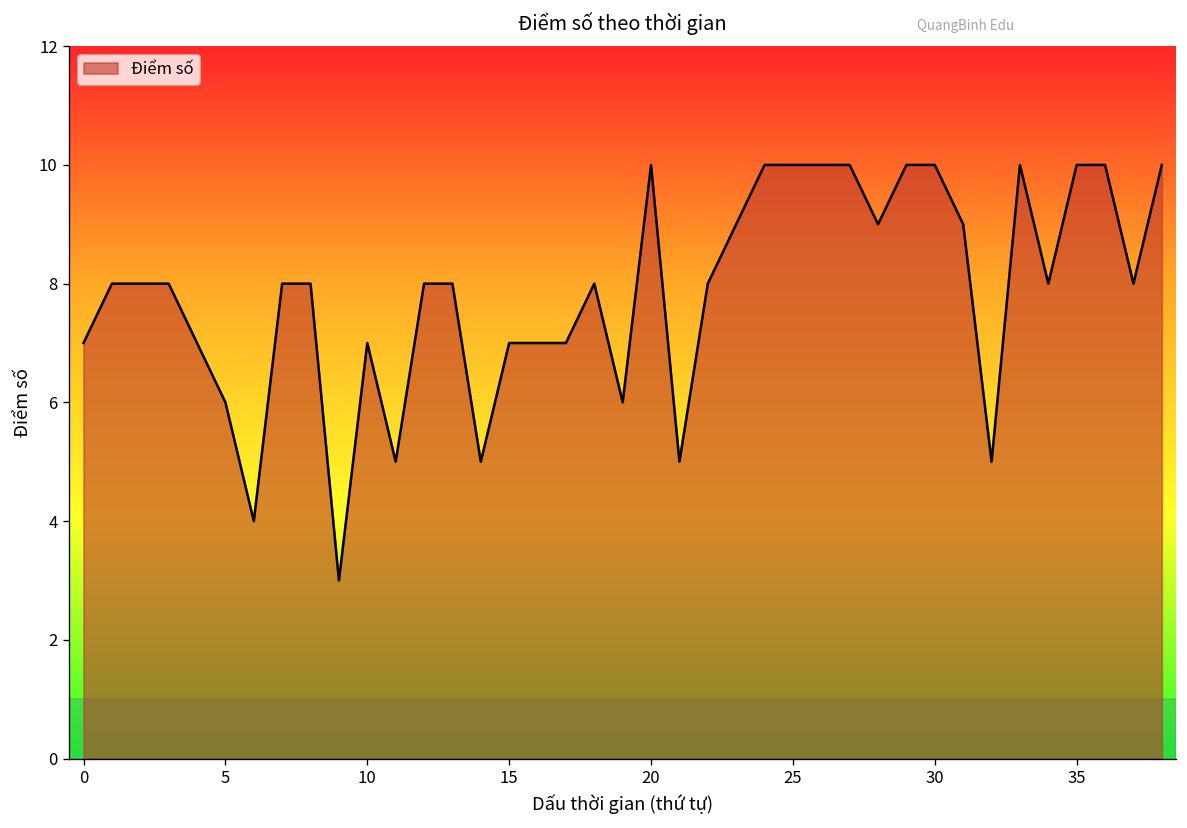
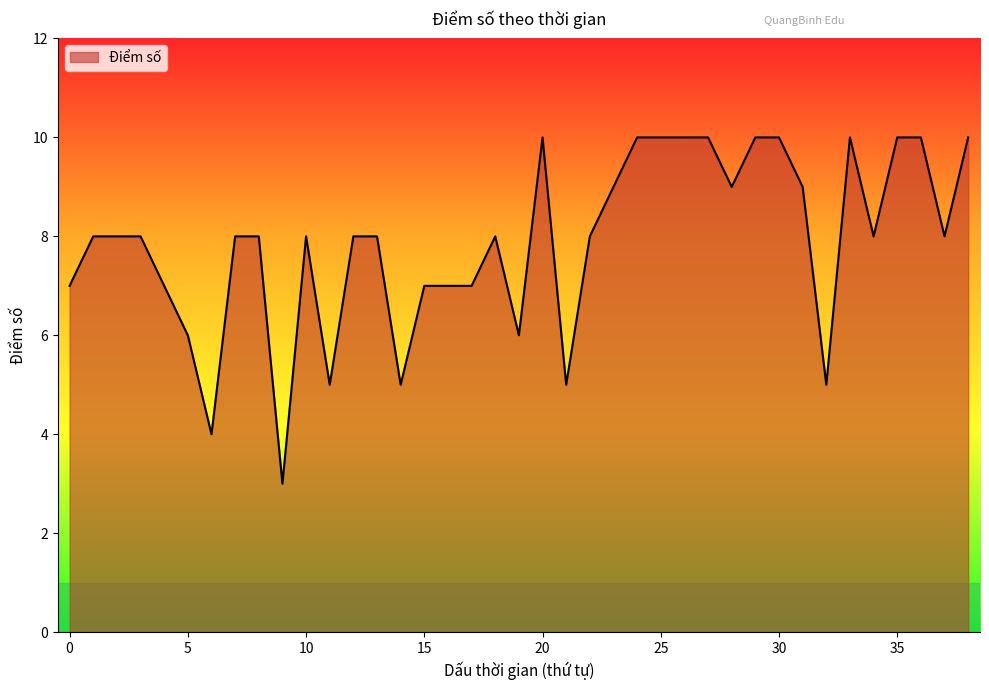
  {
    "0": 7,
    "5": 6,
-   "10": 7,
+   "10": 8,
    "15": 7,
    "20": 10,
    "25": 10,
    "30": 10,
    "35": 10
  }
